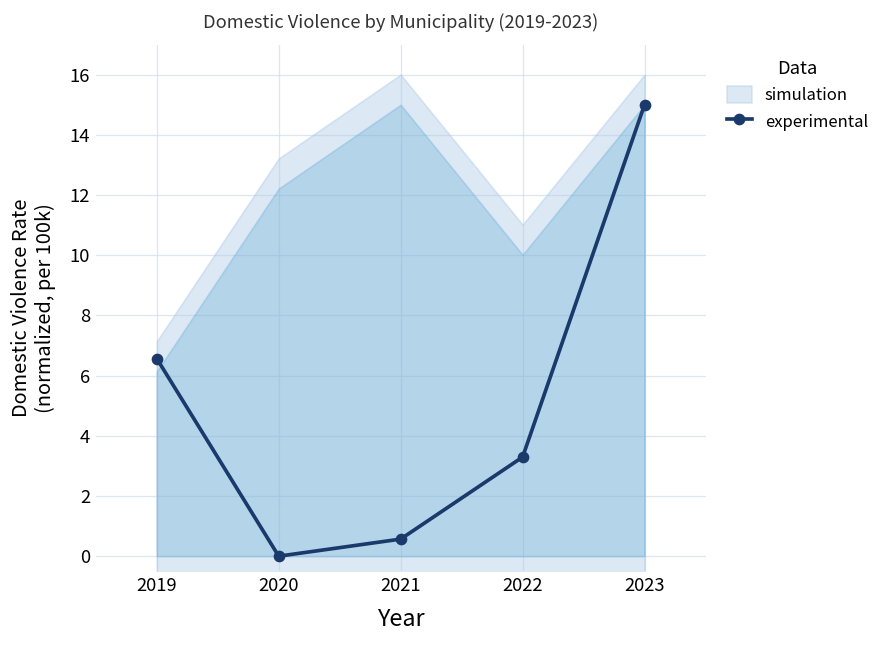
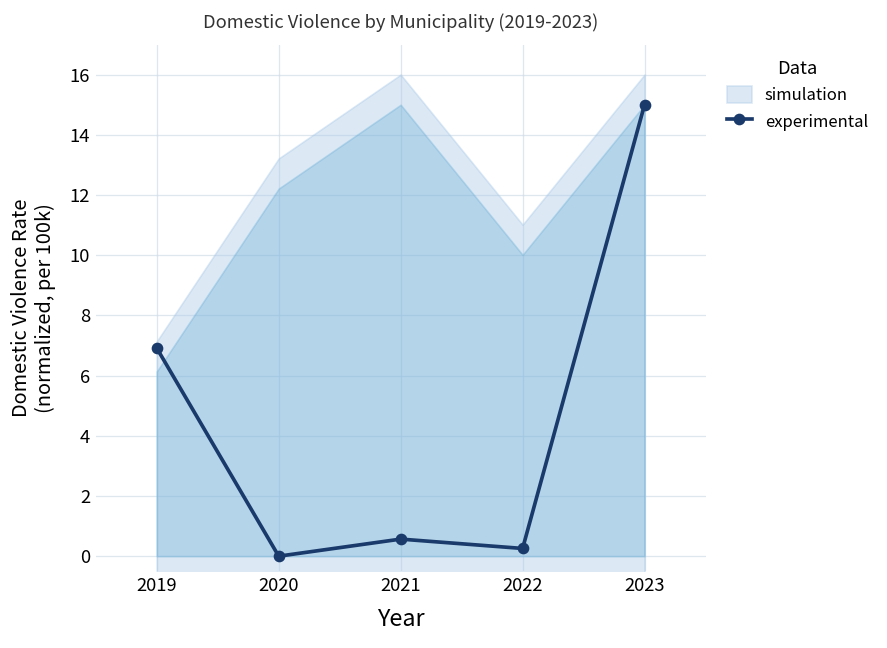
  {
    "experimental": {
-     "2019": 6.6,
+     "2019": 6.9,
      "2020": 0.0,
      "2021": 0.6,
-     "2022": 3.3
+     "2022": 0.3
    }
  }
